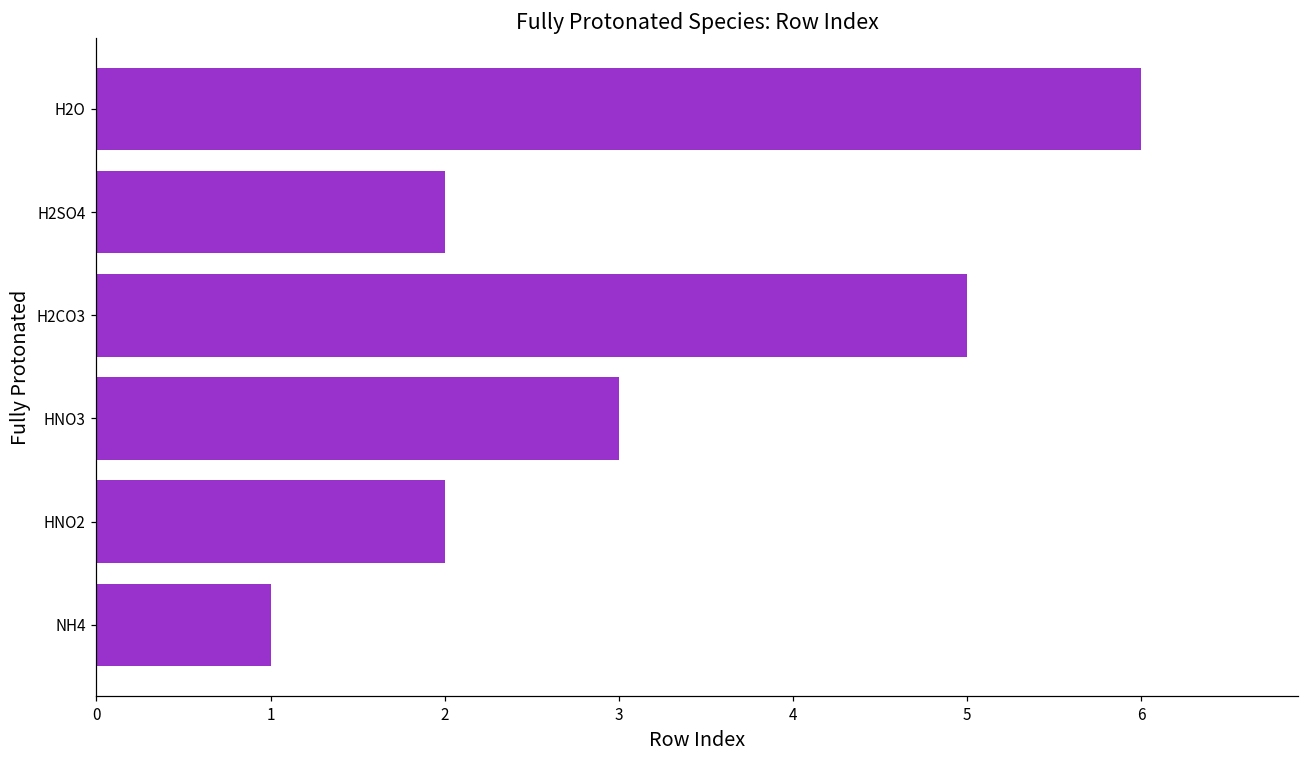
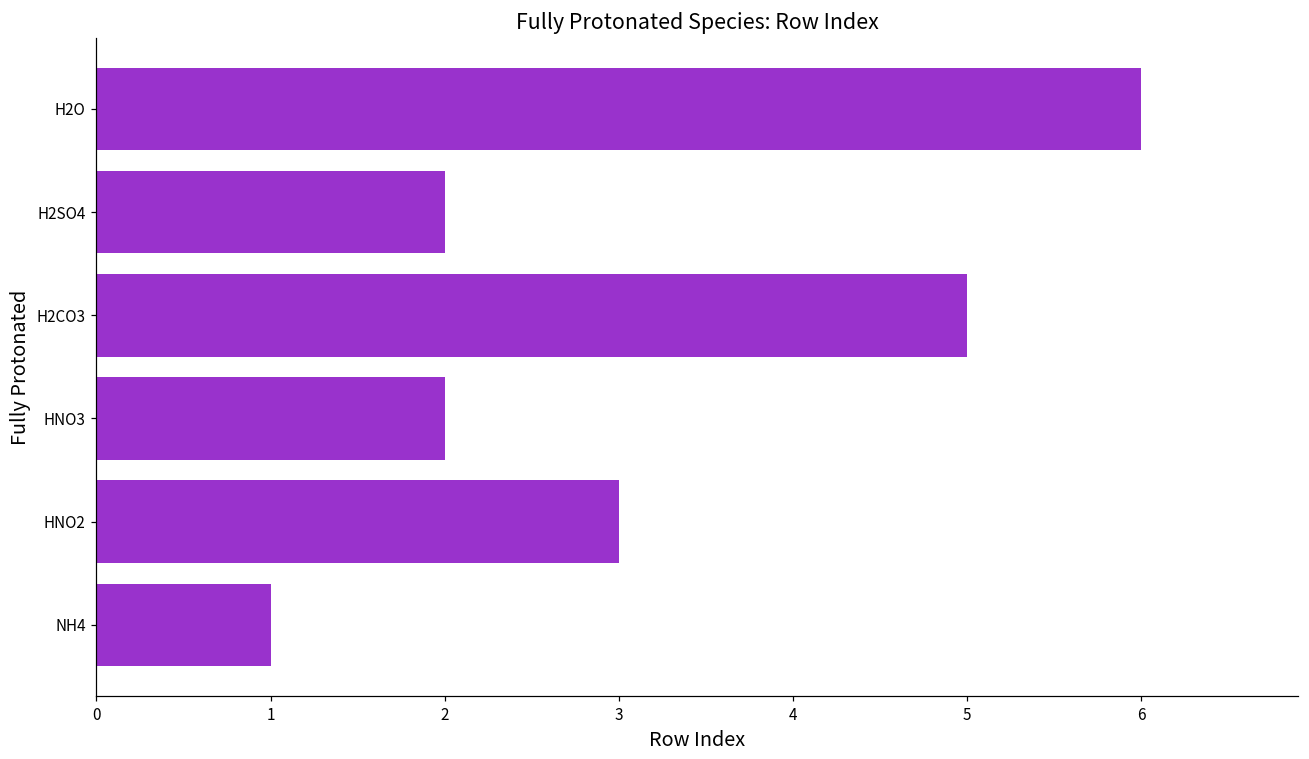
  {
    "H2O": 6,
    "H2SO4": 2,
    "H2CO3": 5,
-   "HNO3": 3,
-   "HNO2": 2,
+   "HNO3": 2,
+   "HNO2": 3,
    "NH4": 1
  }
